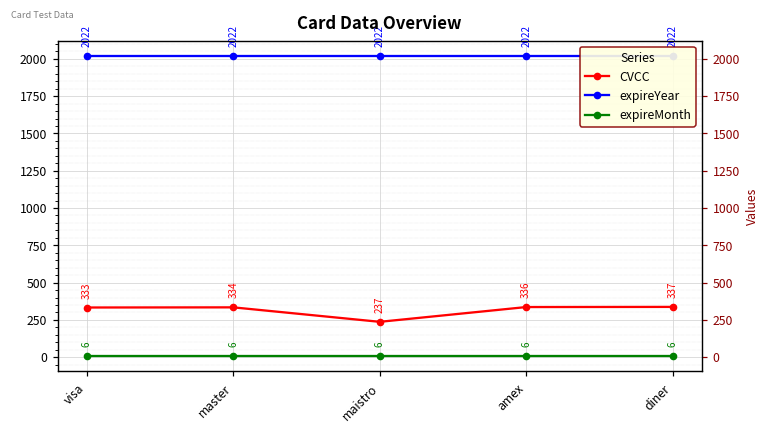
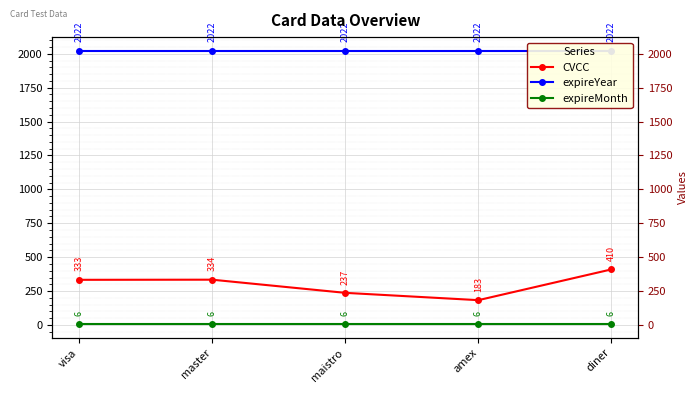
  {
    "CVCC": {
      "visa": 333,
      "master": 334,
      "maistro": 237,
-     "amex": 336,
-     "diner": 337
+     "amex": 183,
+     "diner": 410
    },
    "expireYear": {
      "visa": 2022,
      "master": 2022,
      "maistro": 2022,
      "amex": 2022
    },
    "expireMonth": {
      "visa": 6,
      "master": 6,
      "maistro": 6,
      "amex": 6,
      "diner": 6
    }
  }
